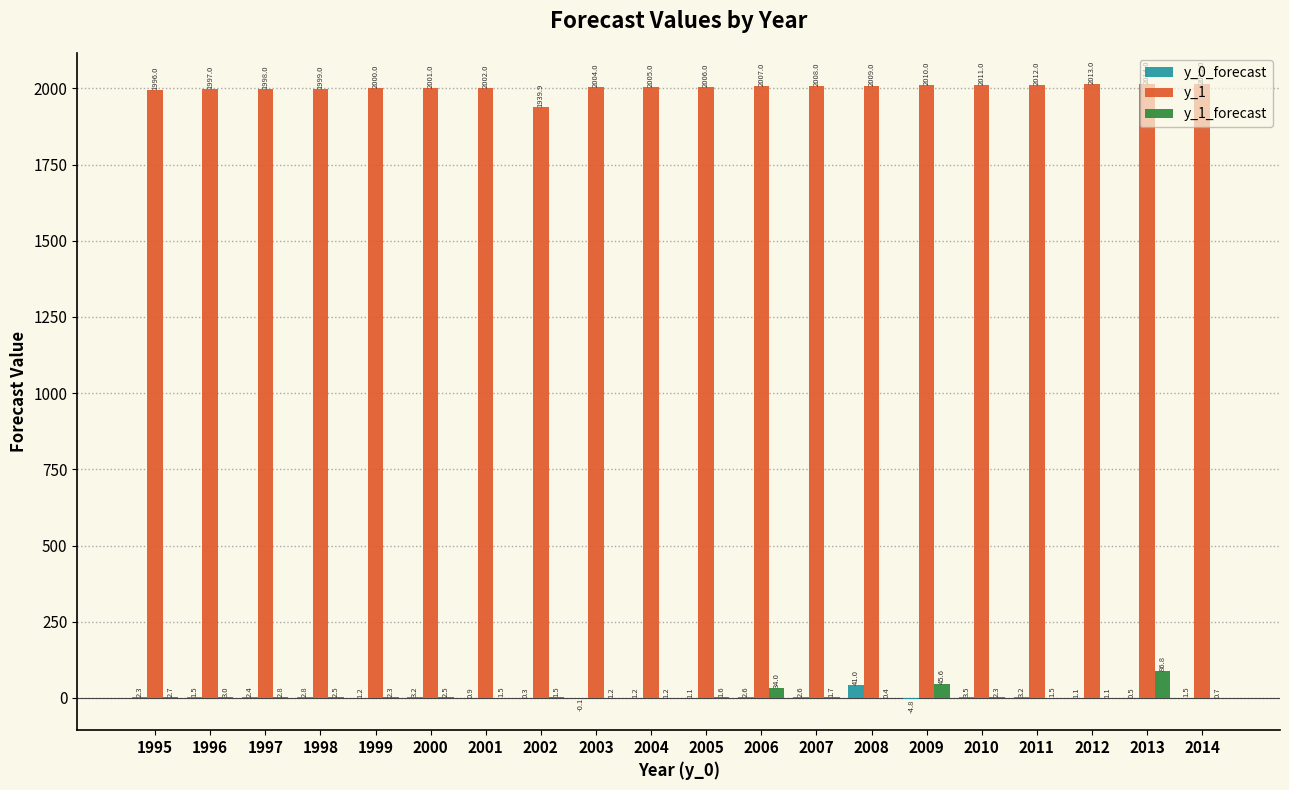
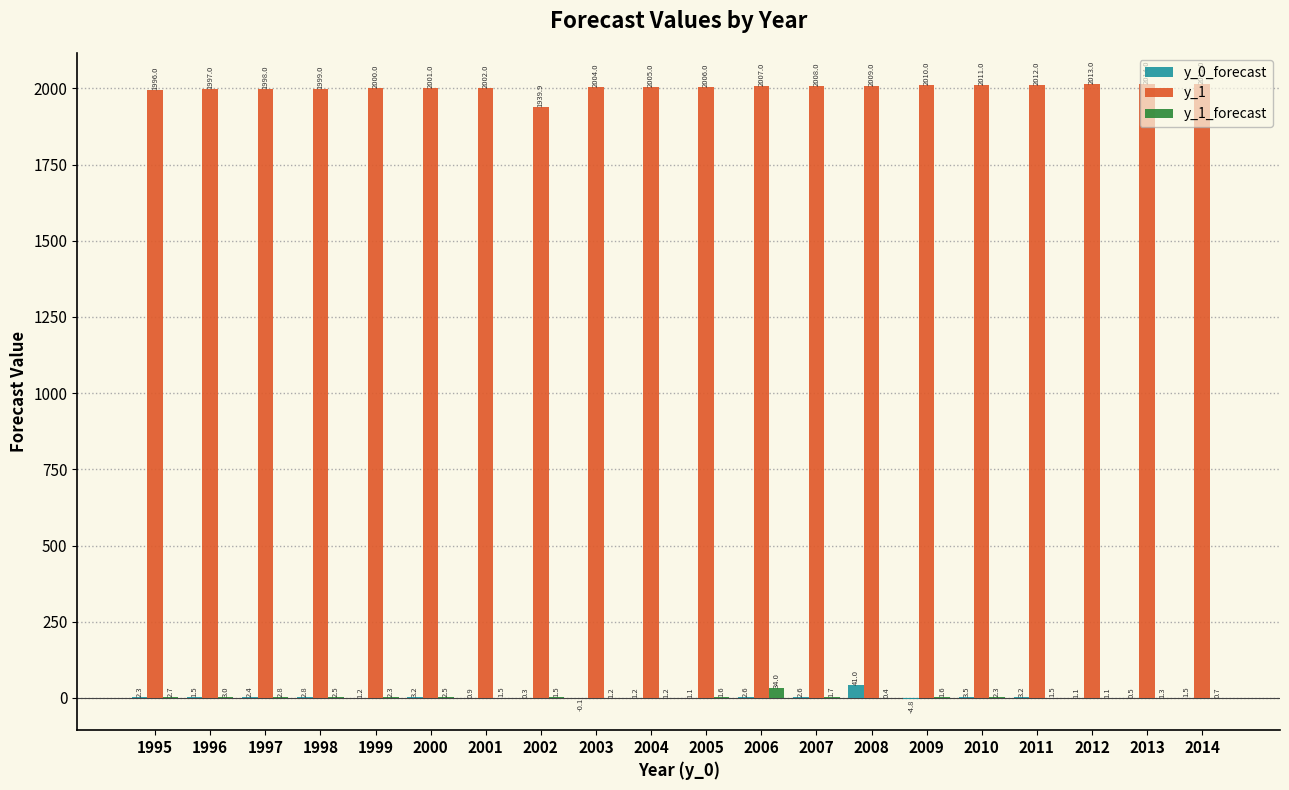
  {
    "y_0_forecast": {
      "1995": 2.3,
      "1996": 1.5,
      "1997": 2.4,
      "1998": 2.8,
      "1999": 1.2,
      "2000": 3.2,
      "2001": 0.9,
      "2002": 0.3,
      "2003": -0.1,
      "2004": 1.2,
      "2005": 1.1,
      "2006": 2.6,
      "2007": 2.6,
      "2008": 41.0,
      "2009": -4.8,
      "2010": 3.5,
      "2011": 3.2,
      "2012": 1.1,
      "2013": 0.5,
      "2014": 1.5
    },
    "y_1": {
      "1995": 1996.0,
      "1996": 1997.0,
      "1997": 1998.0,
      "1998": 1999.0,
      "1999": 2000.0,
      "2000": 2001.0,
      "2001": 2002.0,
      "2002": 1939.9,
      "2003": 2004.0,
      "2004": 2005.0,
      "2005": 2006.0,
      "2006": 2007.0,
      "2007": 2008.0,
      "2008": 2009.0,
      "2009": 2010.0,
      "2010": 2011.0,
      "2011": 2012.0,
      "2012": 2013.0
    },
    "y_1_forecast": {
      "1995": 2.7,
      "1996": 3.0,
      "1997": 2.8,
      "1998": 2.5,
      "1999": 2.3,
      "2000": 2.5,
      "2001": 1.5,
      "2002": 1.5,
      "2003": 1.2,
      "2004": 1.2,
      "2005": 1.6,
      "2006": 34.0,
      "2007": 1.7,
      "2008": 0.4,
-     "2009": 45.6,
+     "2009": 1.6,
      "2010": 2.3,
      "2011": 1.5,
      "2012": 1.1,
-     "2013": 86.8,
+     "2013": 1.3,
      "2014": 0.7
    }
  }
